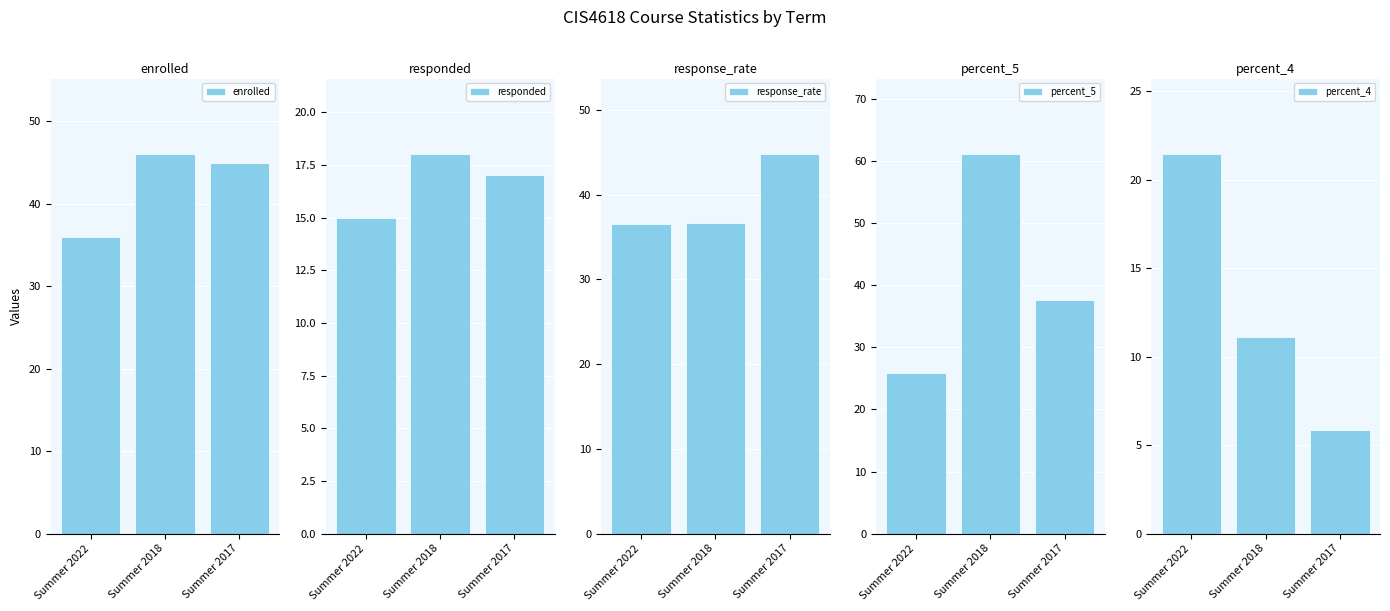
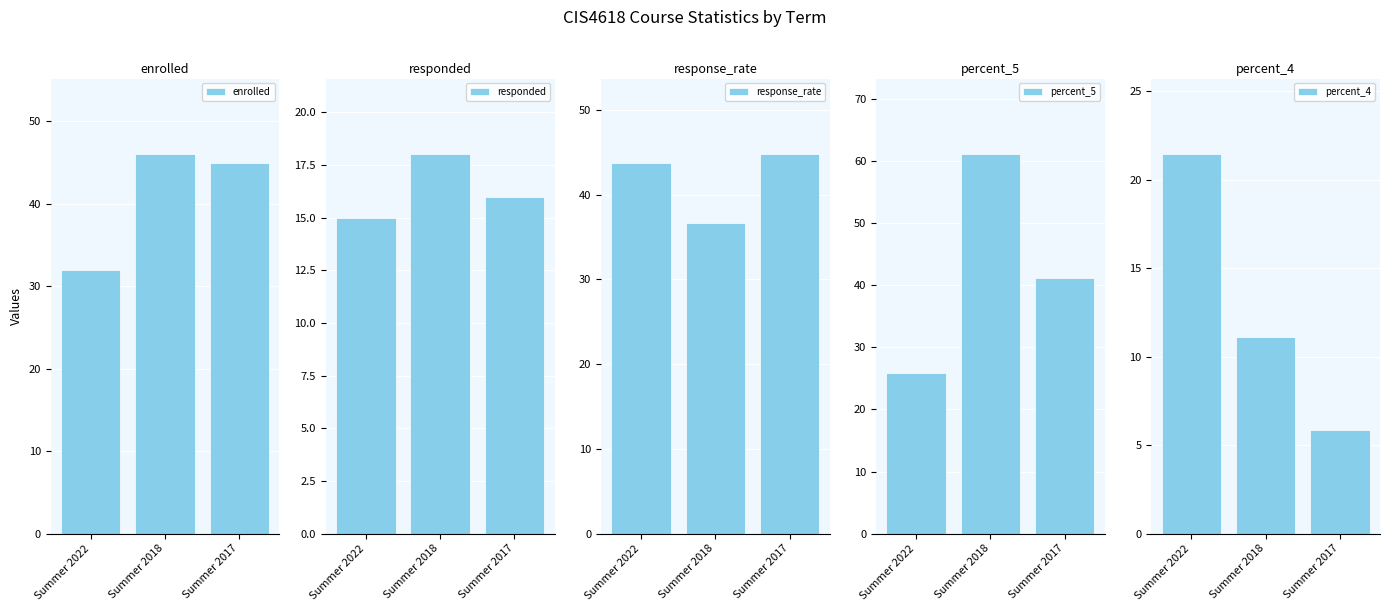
  {
    "enrolled": {
-     "Summer 2022": 36,
+     "Summer 2022": 32,
      "Summer 2018": 46,
      "Summer 2017": 45
    },
    "responded": {
      "Summer 2022": 15,
      "Summer 2018": 18,
-     "Summer 2017": 17
+     "Summer 2017": 16
    },
    "response_rate": {
-     "Summer 2022": 37,
+     "Summer 2022": 44,
      "Summer 2018": 37,
      "Summer 2017": 45
    },
    "percent_5": {
      "Summer 2022": 26,
      "Summer 2018": 61,
-     "Summer 2017": 38
+     "Summer 2017": 41
    },
    "percent_4": {
      "Summer 2022": 21.4,
      "Summer 2018": 11.1,
      "Summer 2017": 5.9
    }
  }
